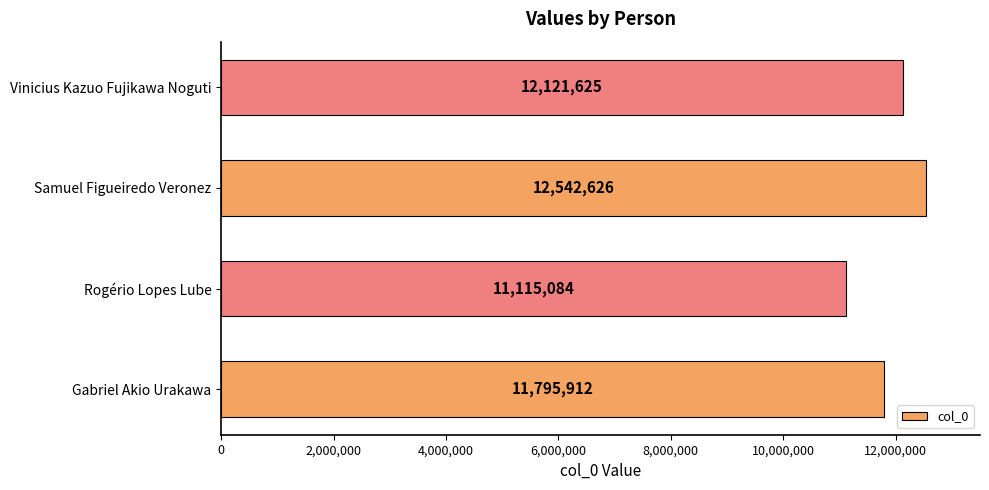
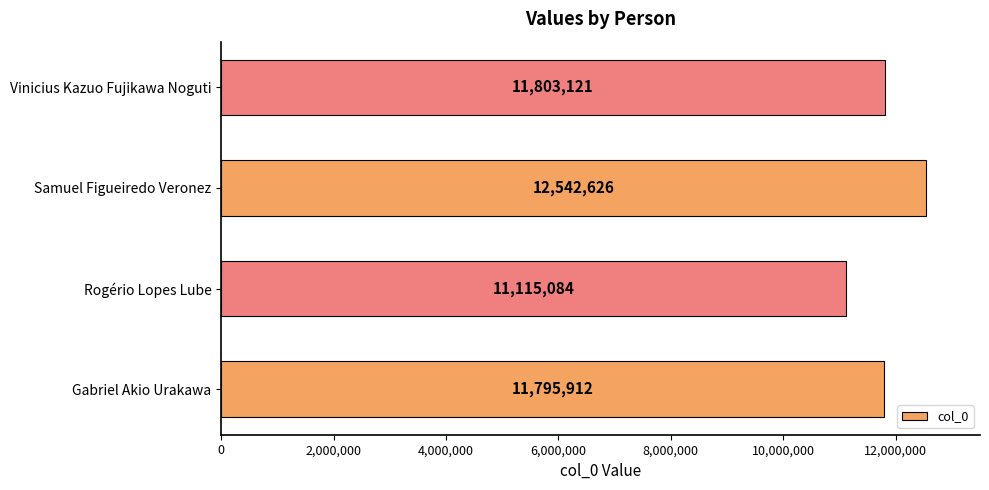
  {
-   "Vinicius Kazuo Fujikawa Noguti": "12,121,625",
+   "Vinicius Kazuo Fujikawa Noguti": "11,803,121",
    "Samuel Figueiredo Veronez": "12,542,626",
    "Rogério Lopes Lube": "11,115,084",
    "Gabriel Akio Urakawa": "11,795,912"
  }
